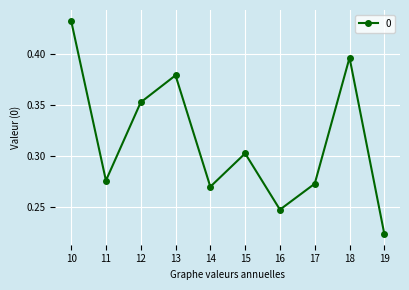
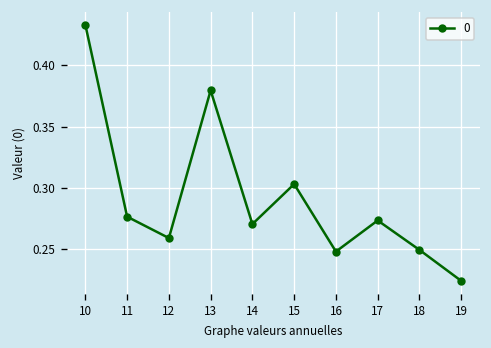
  {
    "10": 0.433,
    "11": 0.276,
-   "12": 0.353,
+   "12": 0.259,
    "13": 0.380,
    "14": 0.270,
    "15": 0.303,
    "16": 0.248,
    "17": 0.273,
-   "18": 0.397,
+   "18": 0.249,
    "19": 0.224
  }
